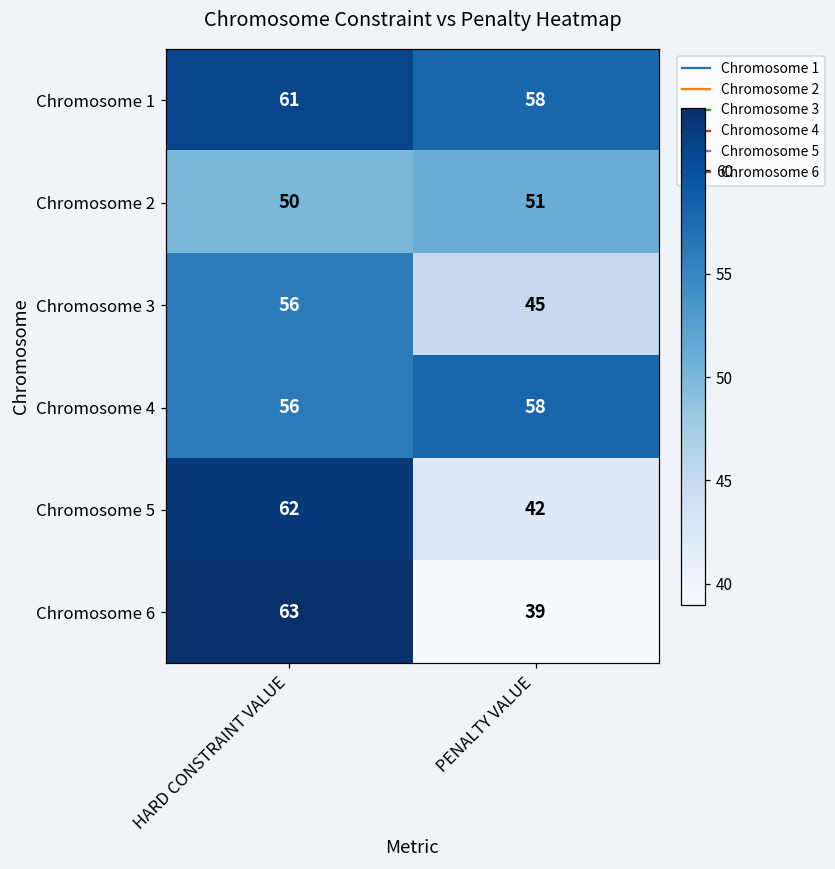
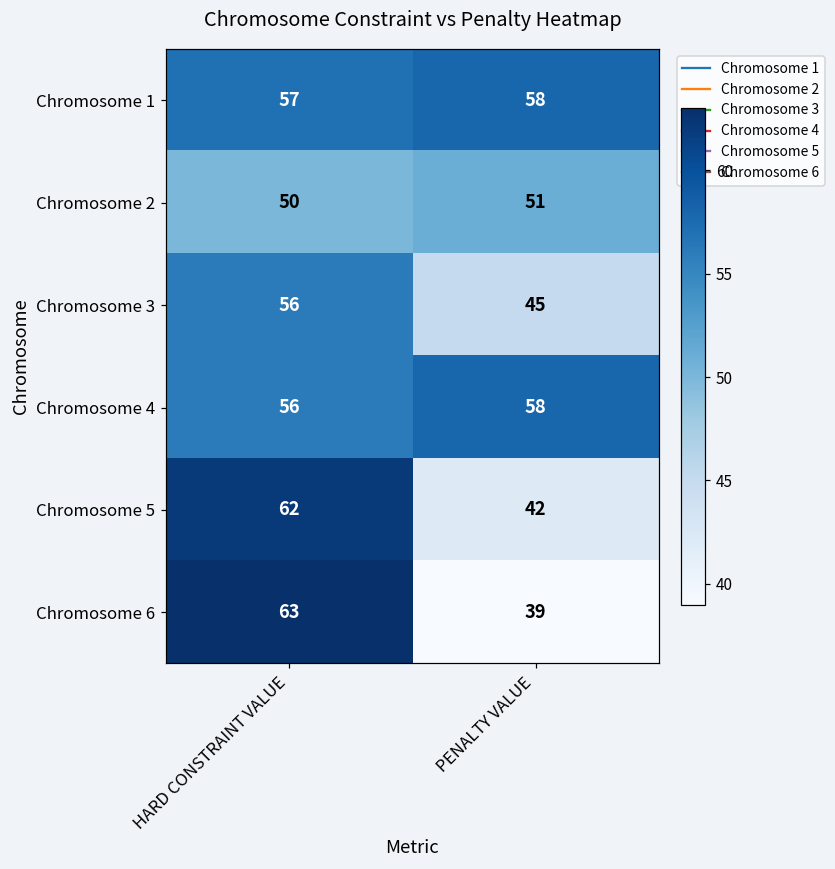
  {
    "Chromosome 1": {
-     "HARD CONSTRAINT VALUE": 61,
+     "HARD CONSTRAINT VALUE": 57,
      "PENALTY VALUE": 58
    },
    "Chromosome 2": {
      "HARD CONSTRAINT VALUE": 50,
      "PENALTY VALUE": 51
    },
    "Chromosome 3": {
      "HARD CONSTRAINT VALUE": 56,
      "PENALTY VALUE": 45
    },
    "Chromosome 4": {
      "HARD CONSTRAINT VALUE": 56,
      "PENALTY VALUE": 58
    },
    "Chromosome 5": {
      "HARD CONSTRAINT VALUE": 62,
      "PENALTY VALUE": 42
    },
    "Chromosome 6": {
      "HARD CONSTRAINT VALUE": 63,
      "PENALTY VALUE": 39
    }
  }
